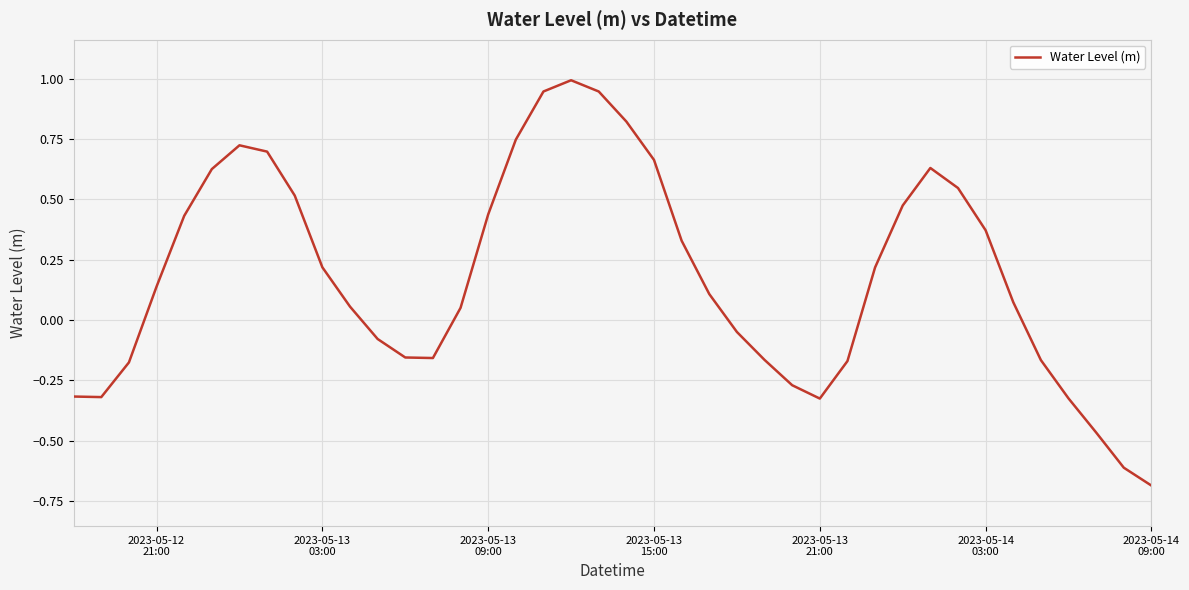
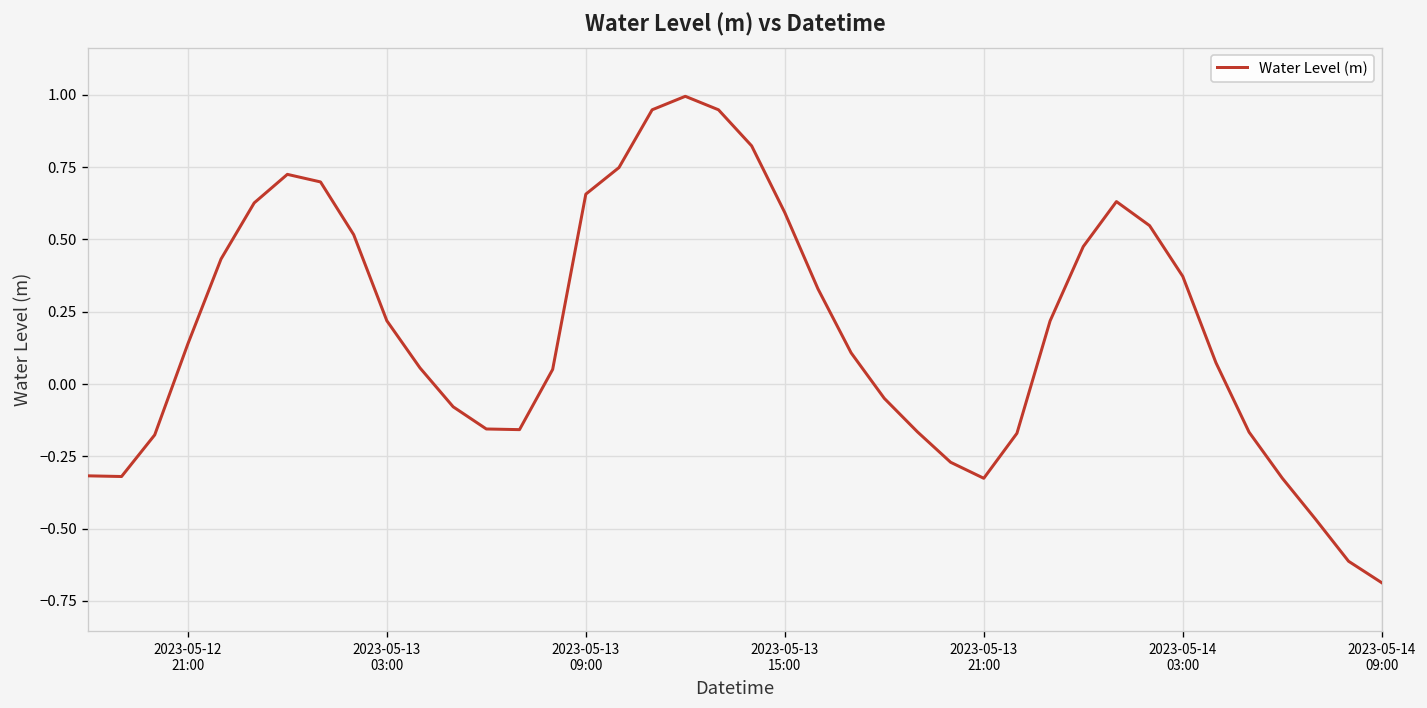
  {
    "2023-05-12 21:00": 0.14,
    "2023-05-13 03:00": 0.22,
-   "2023-05-13 09:00": 0.44,
-   "2023-05-13 15:00": 0.66,
+   "2023-05-13 09:00": 0.66,
+   "2023-05-13 15:00": 0.59,
    "2023-05-13 21:00": -0.33,
    "2023-05-14 03:00": 0.37,
    "2023-05-14 09:00": -0.69
  }
